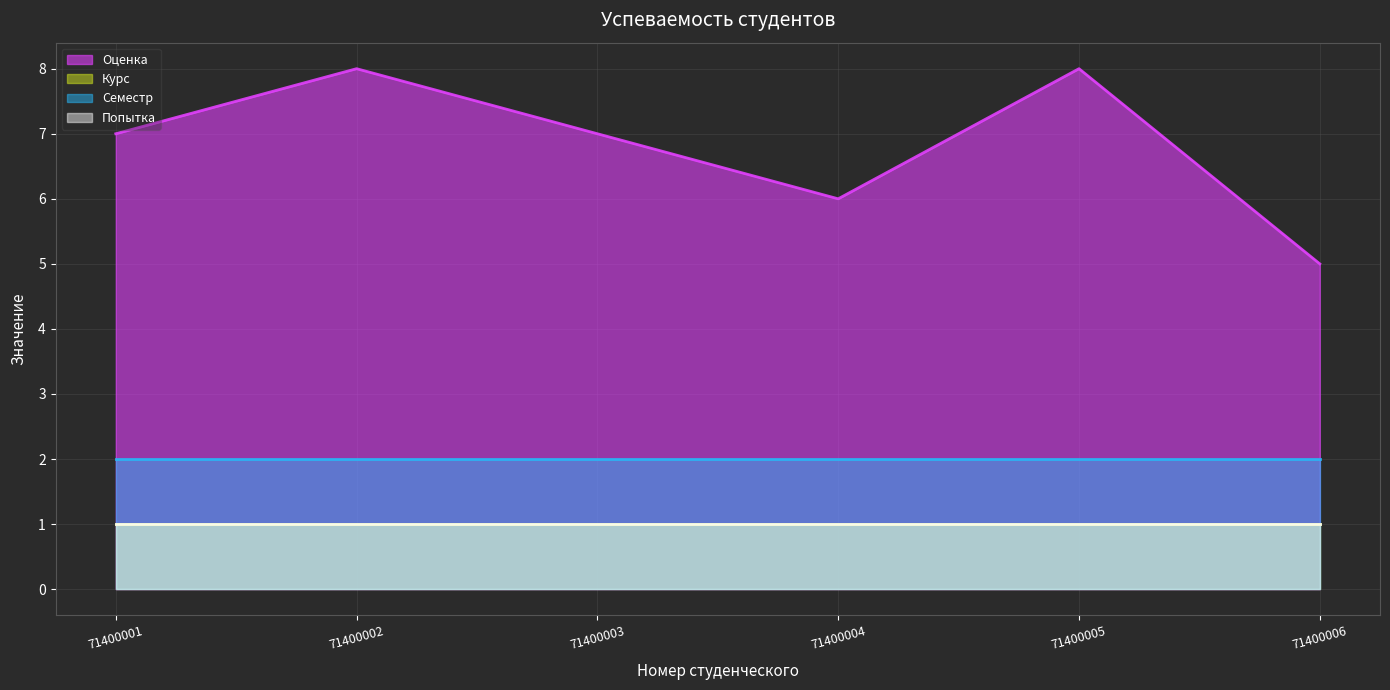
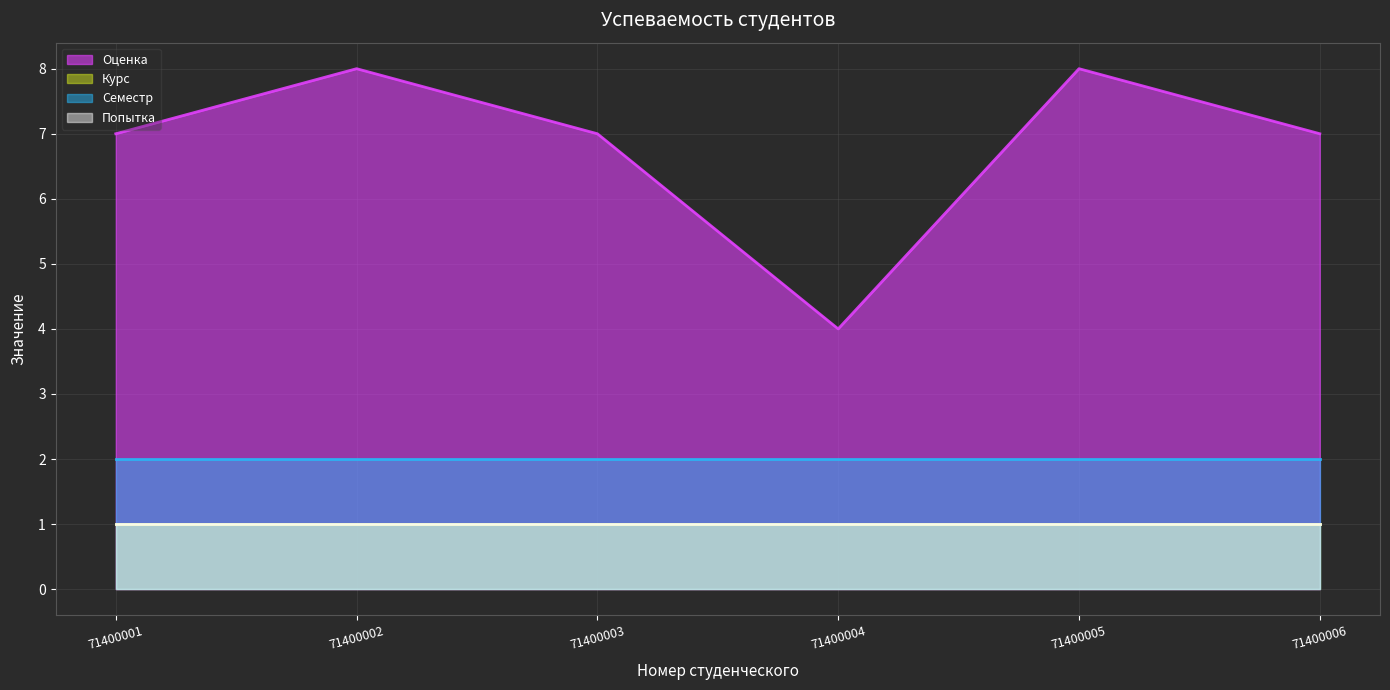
  {
    "Оценка": {
      "71400001": 7,
      "71400002": 8,
      "71400003": 7,
-     "71400004": 6,
+     "71400004": 4,
      "71400005": 8,
-     "71400006": 5
+     "71400006": 7
    },
    "Попытка": {
      "71400001": 1,
      "71400002": 1,
      "71400003": 1,
      "71400004": 1,
      "71400005": 1,
      "71400006": 1
    },
    "Семестр": {
      "71400001": 2,
      "71400002": 2,
      "71400003": 2,
      "71400004": 2,
      "71400005": 2,
      "71400006": 2
    }
  }
